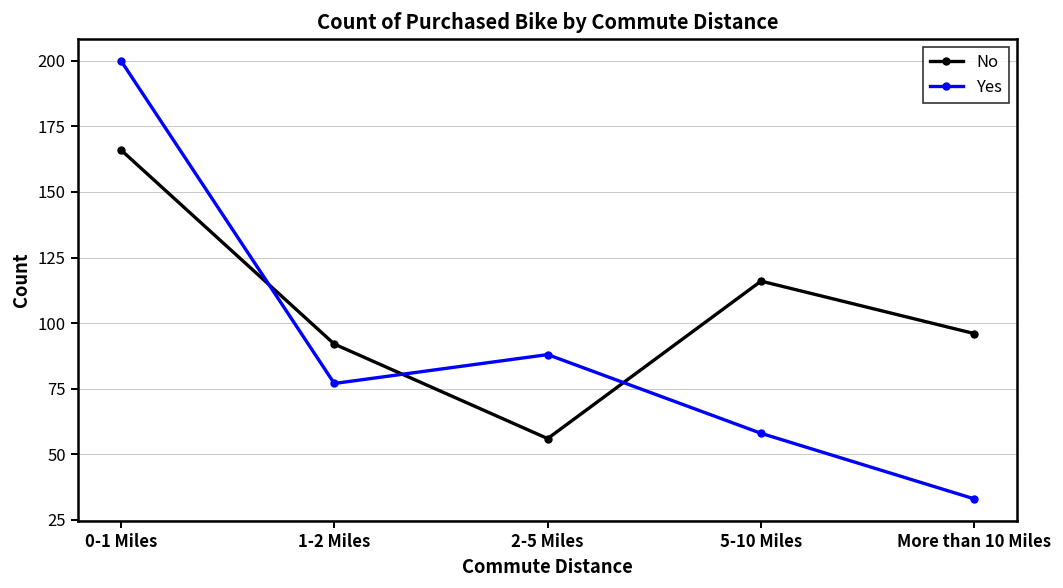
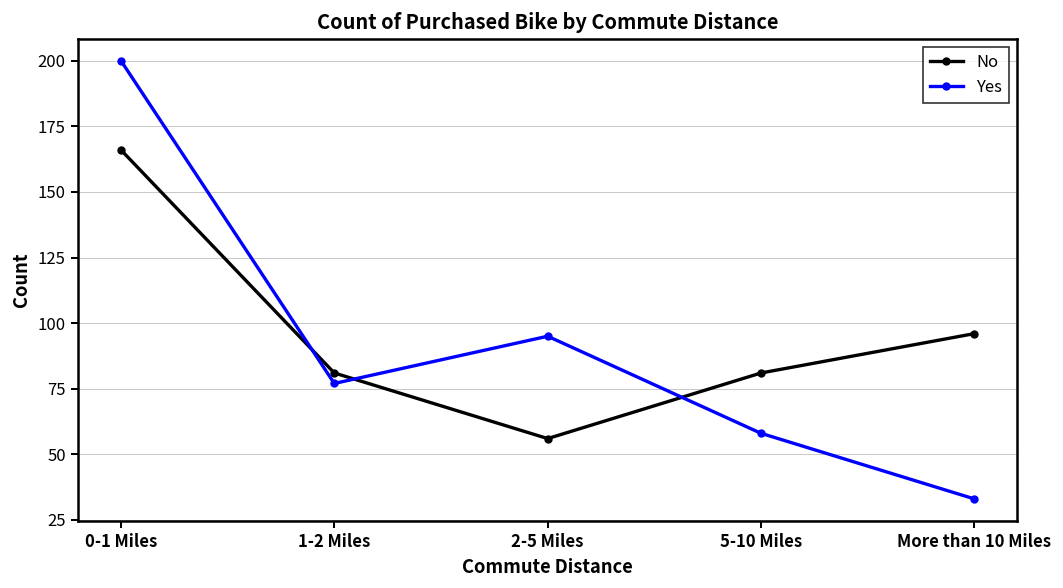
  {
    "No": {
      "0-1 Miles": 166,
-     "1-2 Miles": 92,
+     "1-2 Miles": 81,
      "2-5 Miles": 56,
-     "5-10 Miles": 116,
+     "5-10 Miles": 81,
      "More than 10 Miles": 96
    },
    "Yes": {
      "0-1 Miles": 200,
      "1-2 Miles": 77,
-     "2-5 Miles": 88,
+     "2-5 Miles": 95,
      "5-10 Miles": 58,
      "More than 10 Miles": 33
    }
  }
